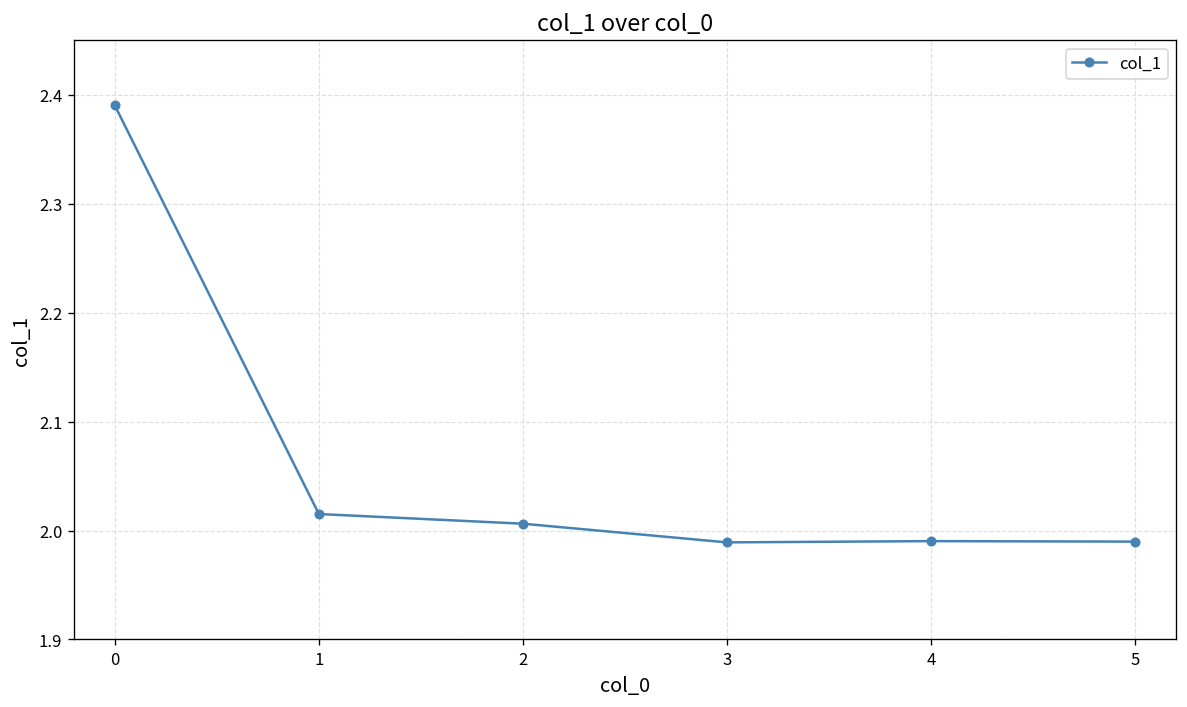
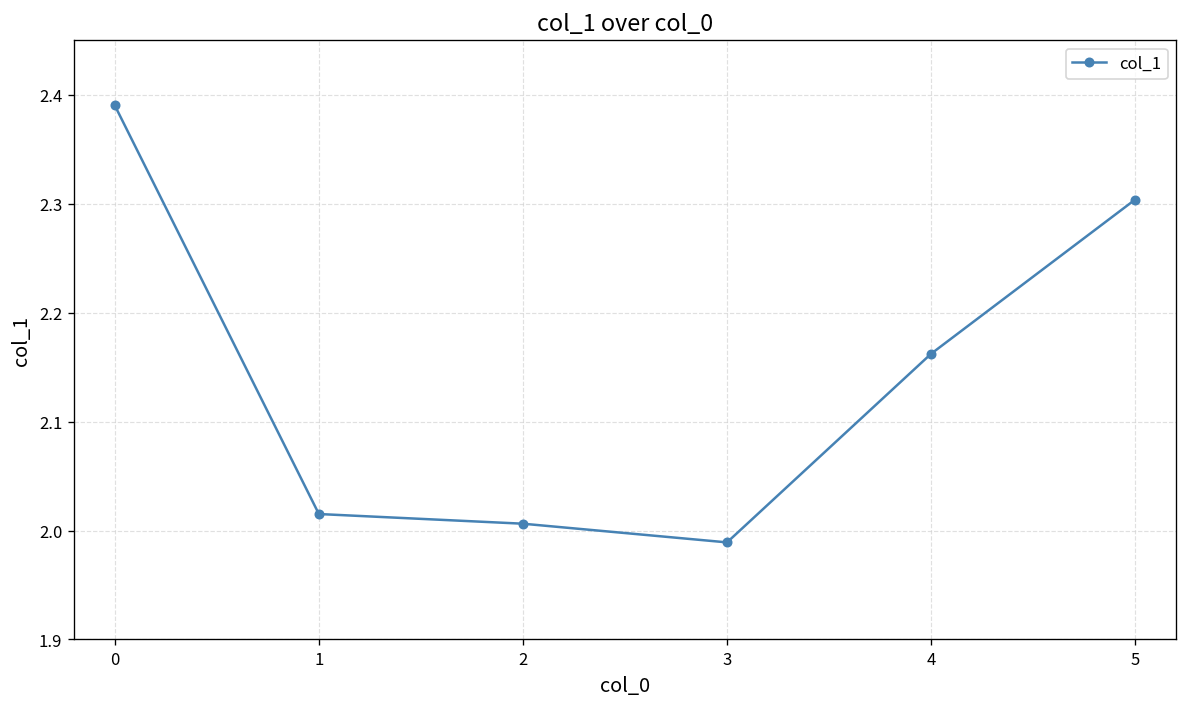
  {
    "0": 2.39,
    "1": 2.02,
    "2": 2.01,
    "3": 1.99,
-   "4": 1.99,
-   "5": 1.99
+   "4": 2.16,
+   "5": 2.30
  }
